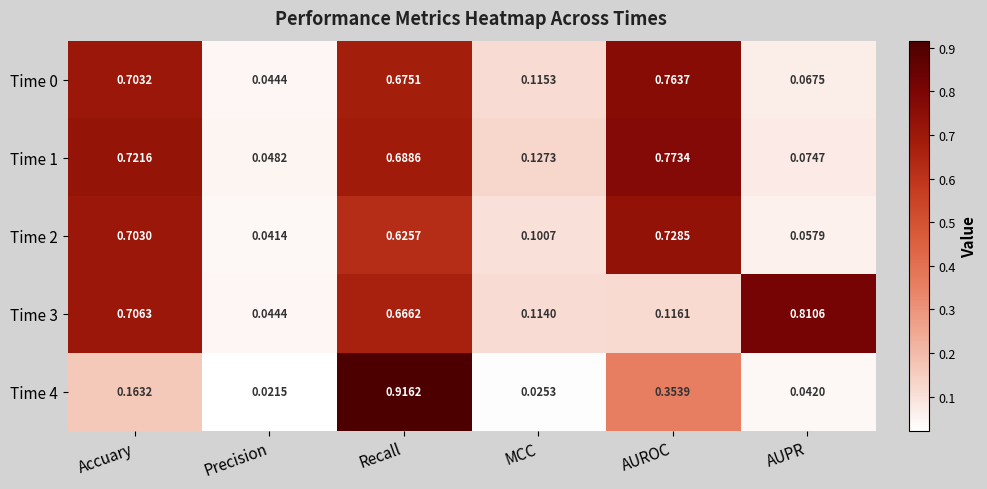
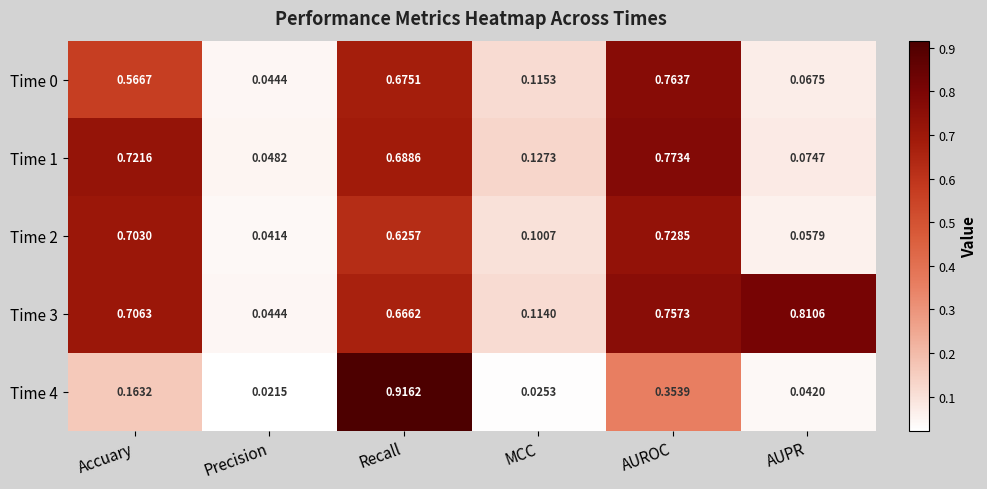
  {
    "Time 0": {
-     "Accuary": 0.7032,
+     "Accuary": 0.5667,
      "Precision": 0.0444,
      "Recall": 0.6751,
      "MCC": 0.1153,
      "AUROC": 0.7637,
      "AUPR": 0.0675
    },
    "Time 1": {
      "Accuary": 0.7216,
      "Precision": 0.0482,
      "Recall": 0.6886,
      "MCC": 0.1273,
      "AUROC": 0.7734,
      "AUPR": 0.0747
    },
    "Time 2": {
      "Accuary": 0.7030,
      "Precision": 0.0414,
      "Recall": 0.6257,
      "MCC": 0.1007,
      "AUROC": 0.7285,
      "AUPR": 0.0579
    },
    "Time 3": {
      "Accuary": 0.7063,
      "Precision": 0.0444,
      "Recall": 0.6662,
      "MCC": 0.1140,
-     "AUROC": 0.1161,
+     "AUROC": 0.7573,
      "AUPR": 0.8106
    },
    "Time 4": {
      "Accuary": 0.1632,
      "Precision": 0.0215,
      "Recall": 0.9162,
      "MCC": 0.0253,
      "AUROC": 0.3539,
      "AUPR": 0.0420
    }
  }
